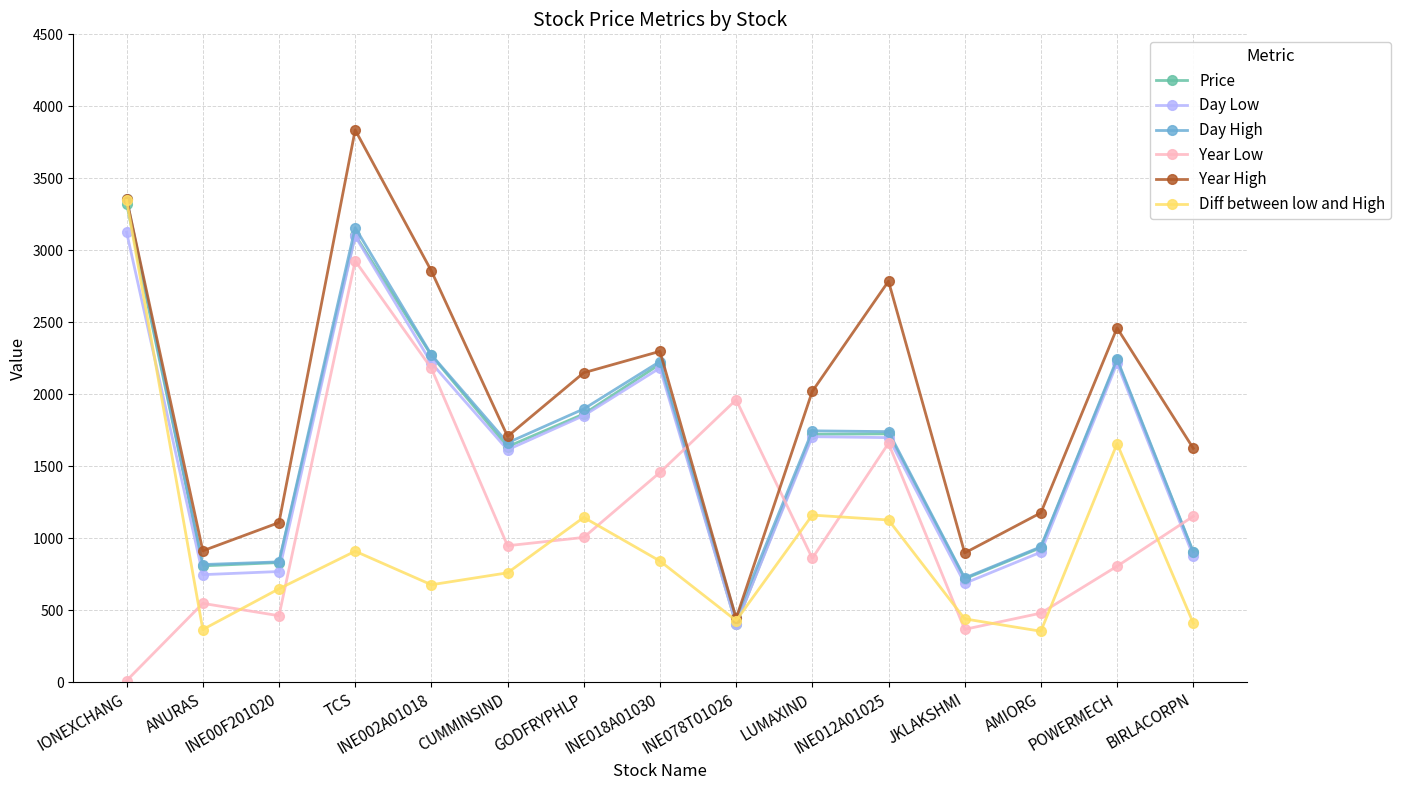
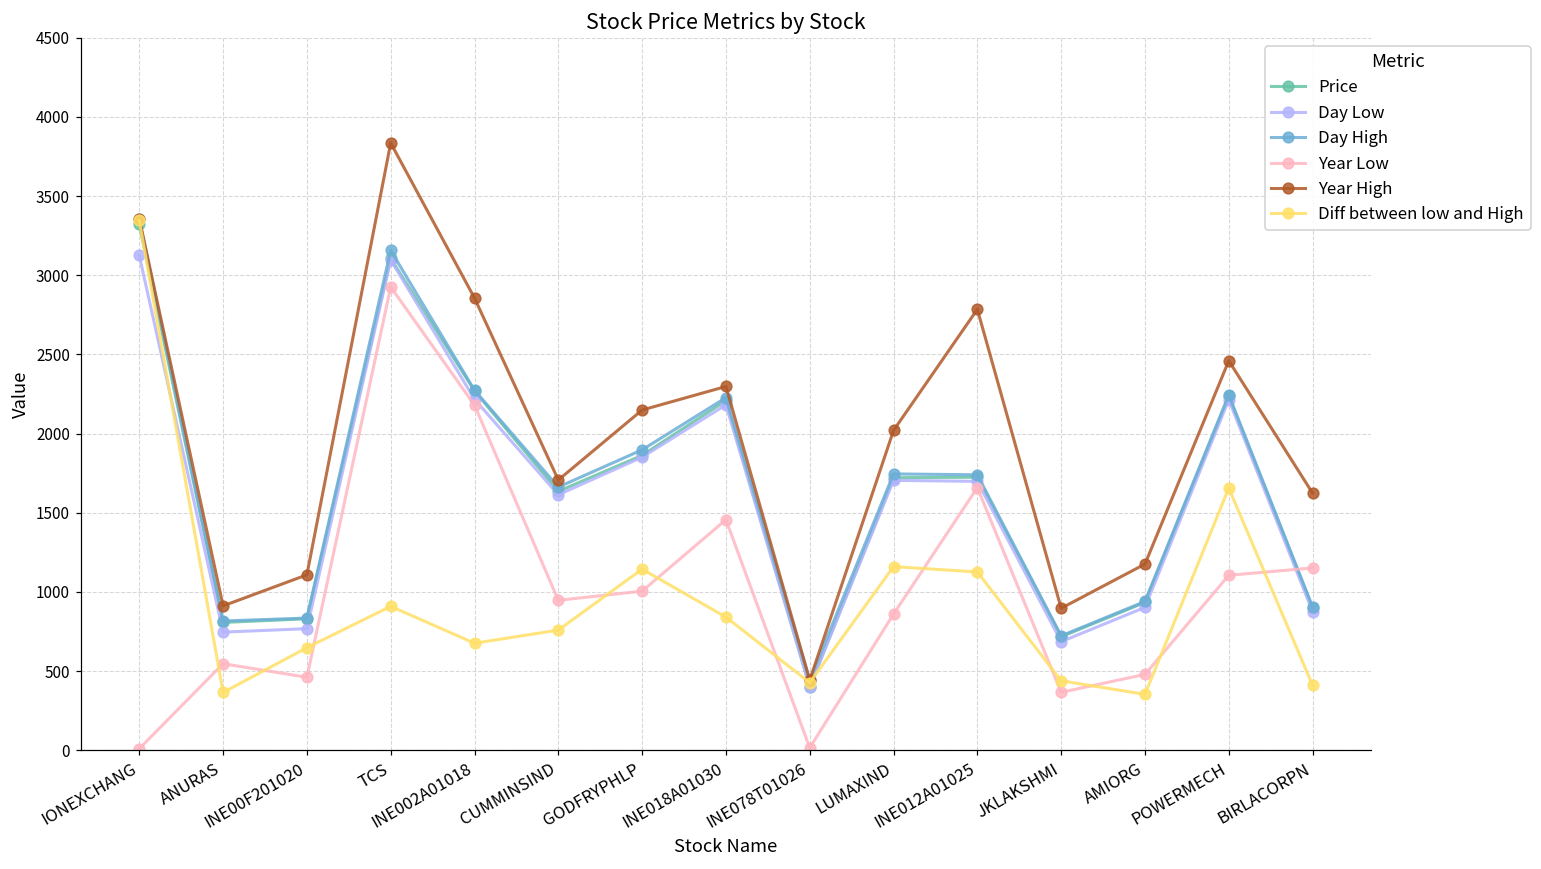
  {
    "Day Low": {
      "IONEXCHANG": 3130,
      "ANURAS": 750,
      "INE00F201020": 770,
      "INE002A01018": 2220,
      "CUMMINSIND": 1610,
      "INE018A01030": 2180,
      "INE012A01025": 1700,
      "JKLAKSHMI": 690,
      "AMIORG": 900,
      "POWERMECH": 2210,
      "BIRLACORPN": 880
    },
    "Year Low": {
      "IONEXCHANG": 10,
      "ANURAS": 550,
      "INE00F201020": 460,
      "TCS": 2930,
      "INE002A01018": 2180,
      "CUMMINSIND": 950,
      "GODFRYPHLP": 1010,
      "INE018A01030": 1460,
-     "INE078T01026": 1960,
+     "INE078T01026": 20,
      "LUMAXIND": 860,
      "INE012A01025": 1660,
      "JKLAKSHMI": 370,
      "AMIORG": 480,
-     "POWERMECH": 800,
+     "POWERMECH": 1110,
      "BIRLACORPN": 1150
    },
    "Year High": {
      "ANURAS": 910,
      "INE00F201020": 1110,
      "TCS": 3840,
      "INE002A01018": 2860,
      "CUMMINSIND": 1710,
      "GODFRYPHLP": 2150,
      "INE018A01030": 2300,
      "LUMAXIND": 2020,
      "INE012A01025": 2790,
      "JKLAKSHMI": 900,
      "AMIORG": 1180,
      "POWERMECH": 2460,
      "BIRLACORPN": 1620
    },
    "Diff between low and High": {
      "ANURAS": 370,
      "INE00F201020": 650,
      "TCS": 910,
      "INE002A01018": 680,
      "CUMMINSIND": 760,
      "GODFRYPHLP": 1140,
      "INE018A01030": 840,
      "LUMAXIND": 1160,
      "INE012A01025": 1130,
      "JKLAKSHMI": 440,
      "AMIORG": 350,
      "POWERMECH": 1660,
      "BIRLACORPN": 410
    }
  }
